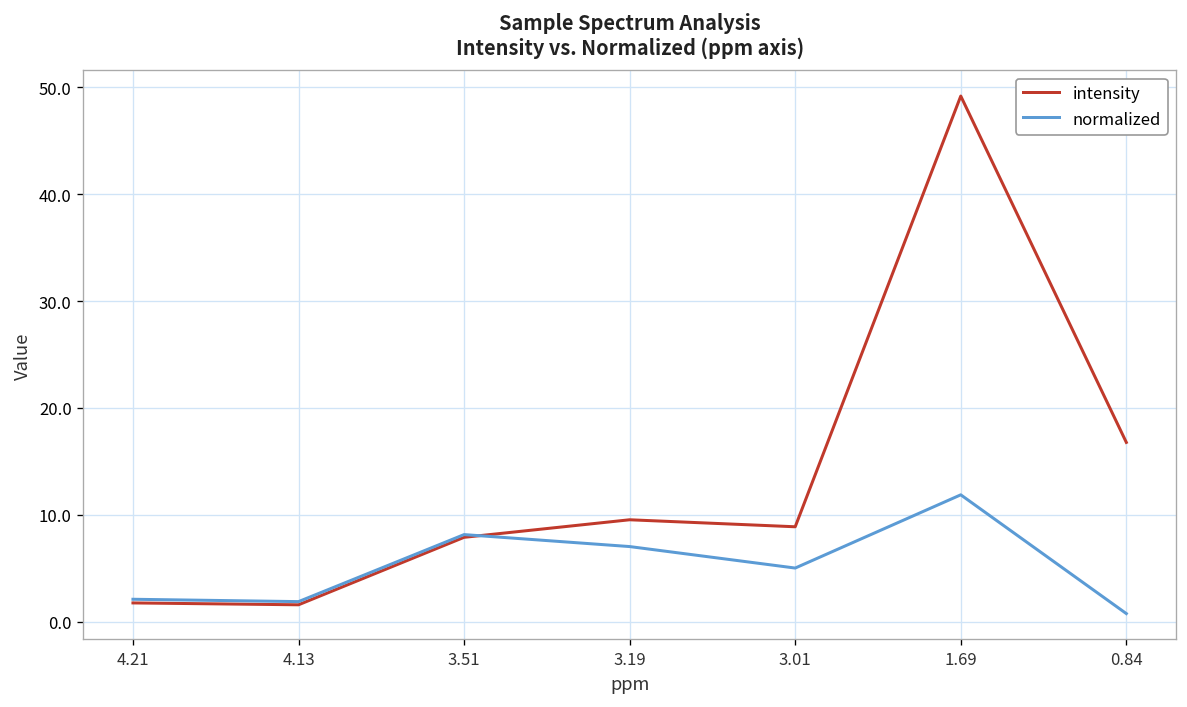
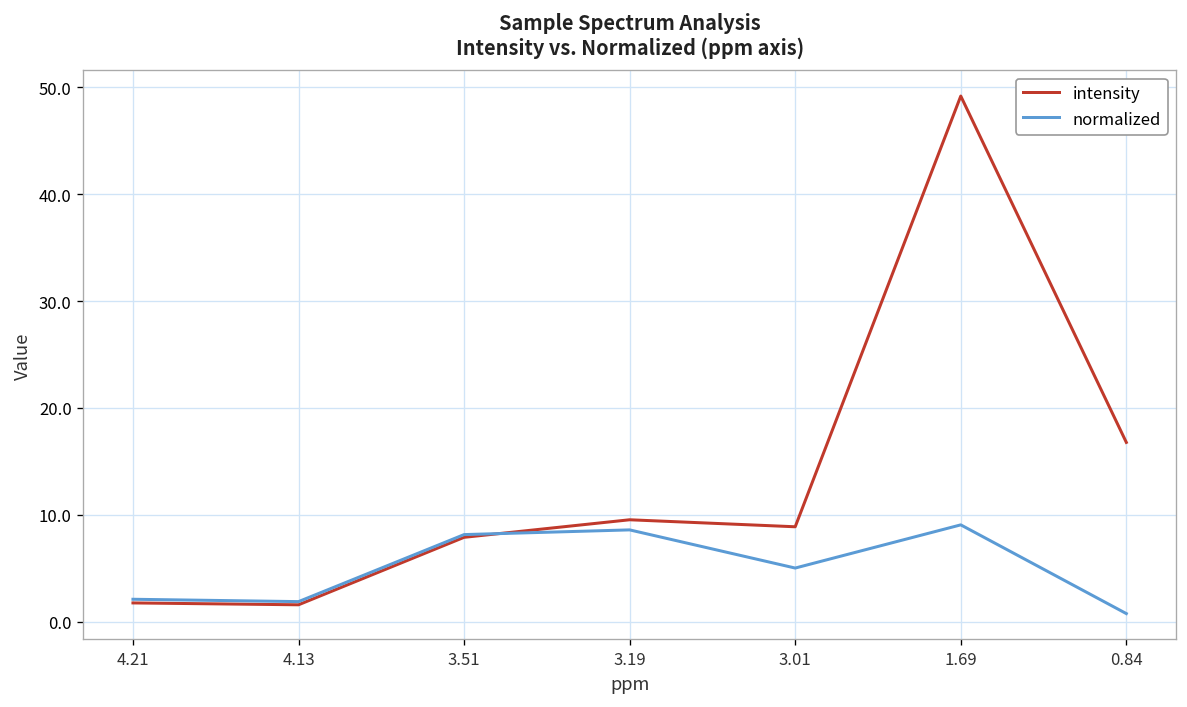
  {
    "intensity": {
      "4.21": 2,
      "4.13": 2,
      "3.19": 10,
      "3.01": 9,
      "1.69": 49,
      "0.84": 17
    },
    "normalized": {
      "4.21": 2,
      "4.13": 2,
-     "3.19": 7,
+     "3.19": 9,
      "3.01": 5,
-     "1.69": 12,
+     "1.69": 9,
      "0.84": 1
    }
  }
